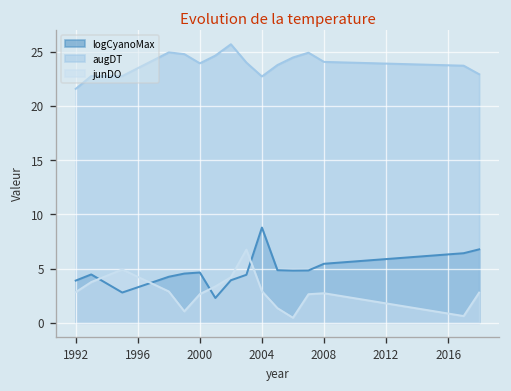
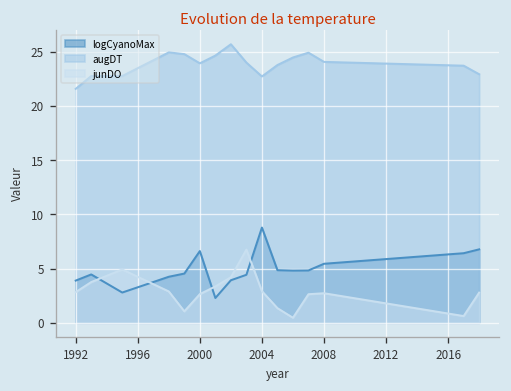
  {
    "logCyanoMax": {
      "1992": 4,
-     "2000": 5,
+     "2000": 7,
      "2004": 9,
      "2008": 5
    }
  }
